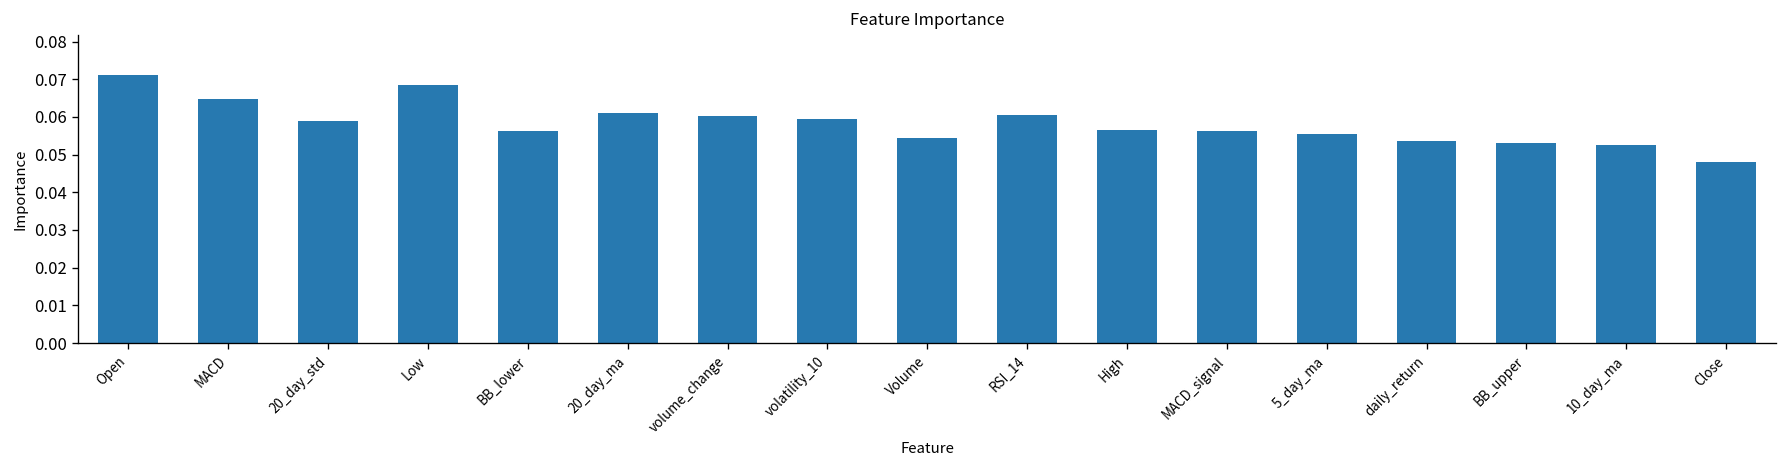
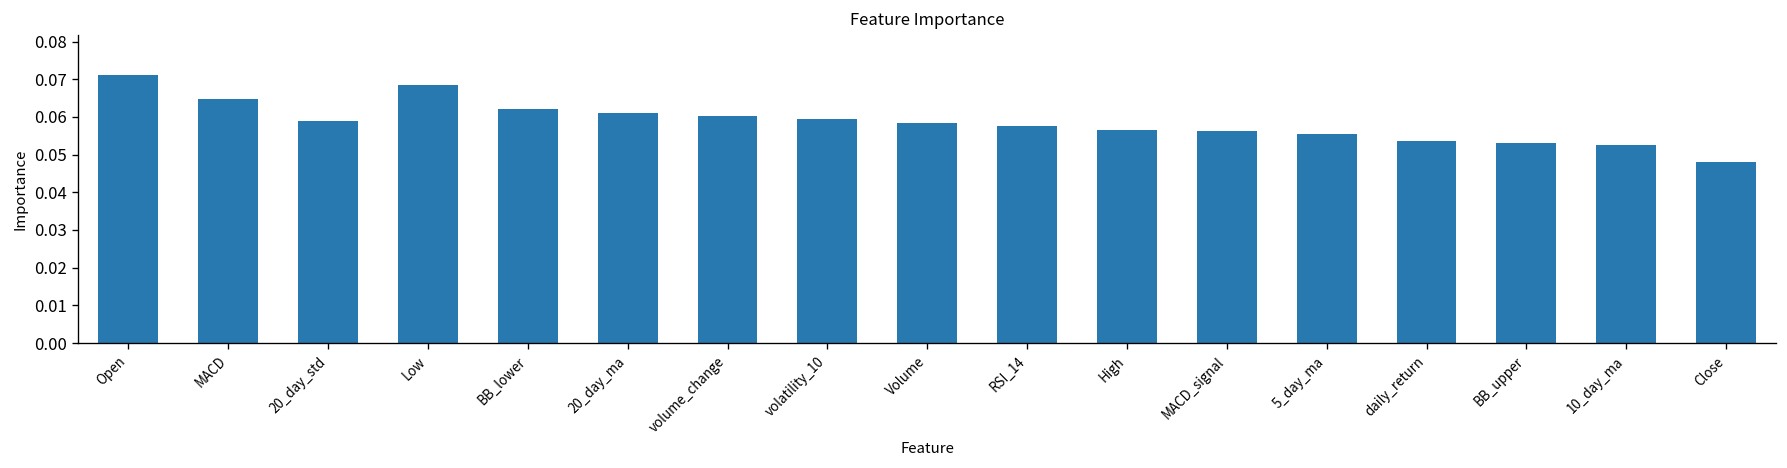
  {
    "Open": 0.071,
    "MACD": 0.065,
    "20_day_std": 0.059,
    "Low": 0.069,
-   "BB_lower": 0.056,
+   "BB_lower": 0.062,
    "20_day_ma": 0.061,
    "volume_change": 0.060,
    "volatility_10": 0.059,
-   "Volume": 0.054,
-   "RSI_14": 0.060,
+   "Volume": 0.058,
+   "RSI_14": 0.058,
    "High": 0.057,
    "MACD_signal": 0.056,
    "5_day_ma": 0.055,
    "daily_return": 0.054,
    "BB_upper": 0.053,
    "10_day_ma": 0.053,
    "Close": 0.048
  }
